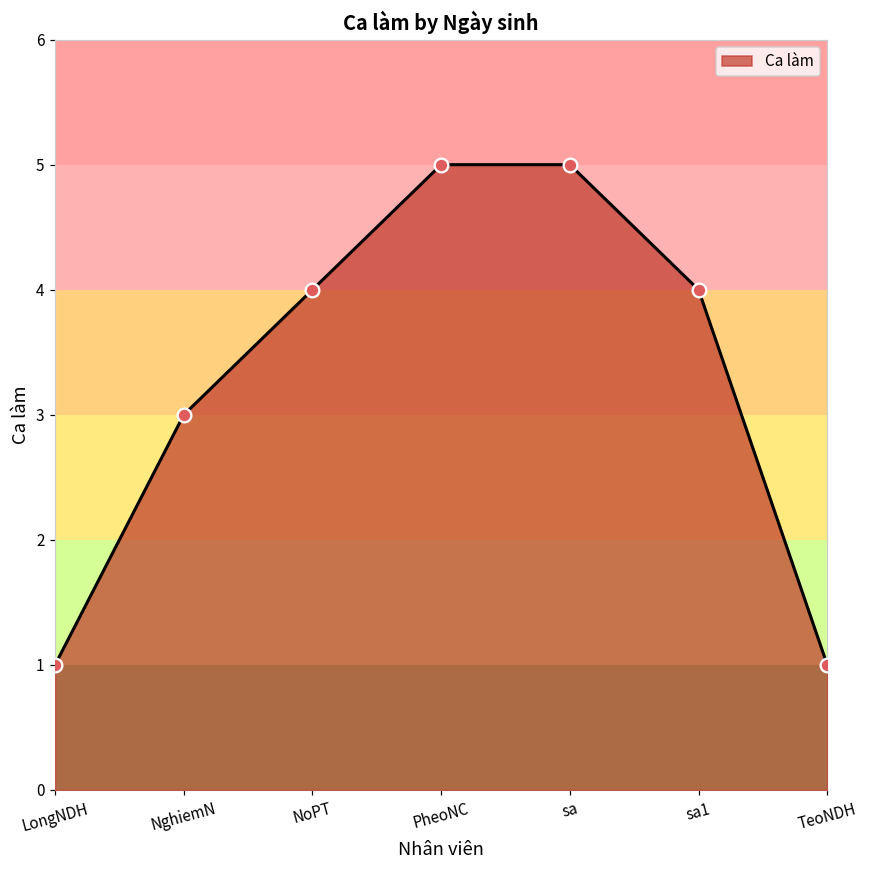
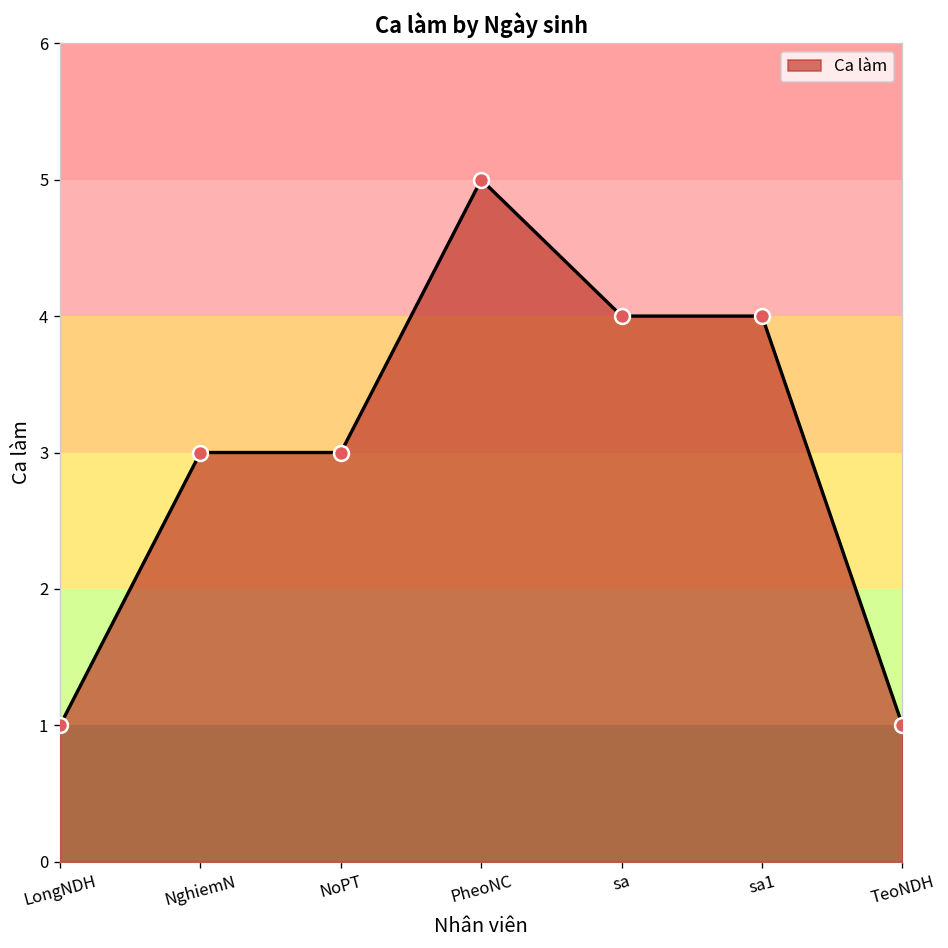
  {
    "LongNDH": 1,
    "NghiemN": 3,
-   "NoPT": 4,
+   "NoPT": 3,
    "PheoNC": 5,
-   "sa": 5,
+   "sa": 4,
    "sa1": 4,
    "TeoNDH": 1
  }
